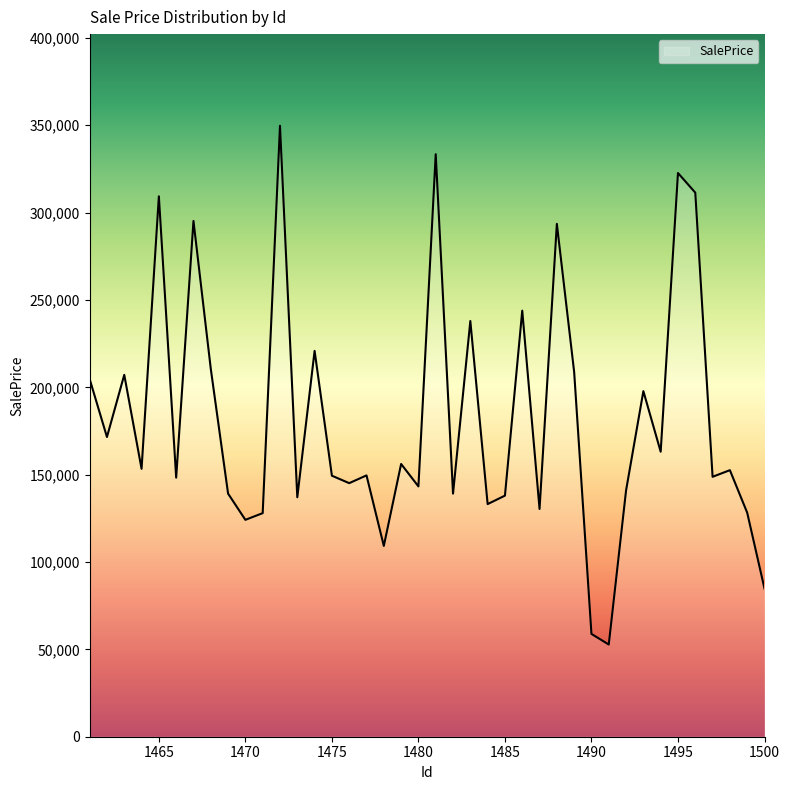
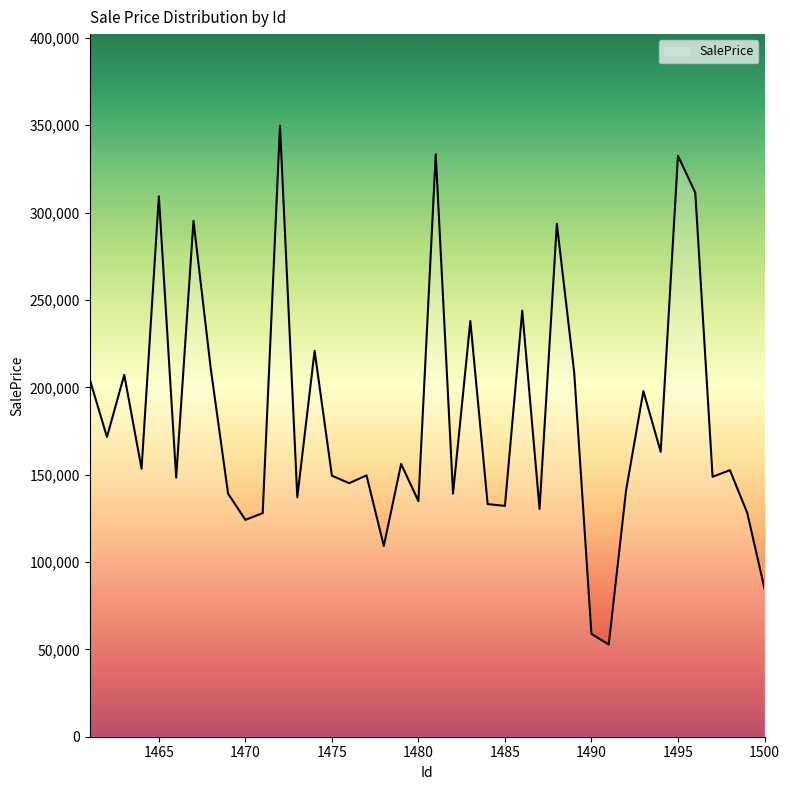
  {
    "1465": "309,000",
    "1470": "124,000",
    "1475": "149,000",
-   "1480": "143,000",
-   "1485": "138,000",
+   "1480": "135,000",
+   "1485": "132,000",
    "1490": "59,000",
-   "1495": "323,000",
+   "1495": "333,000",
    "1500": "85,000"
  }
